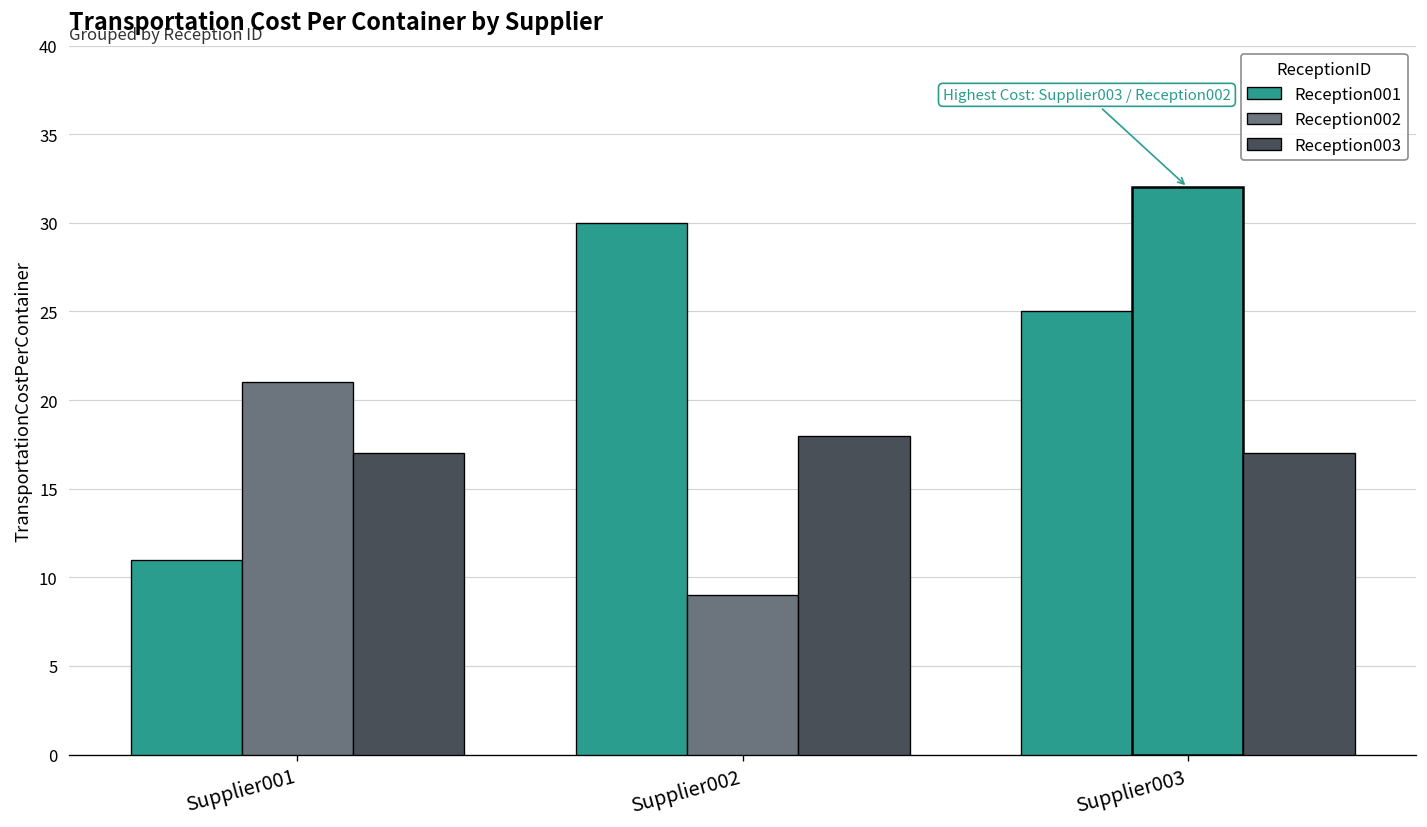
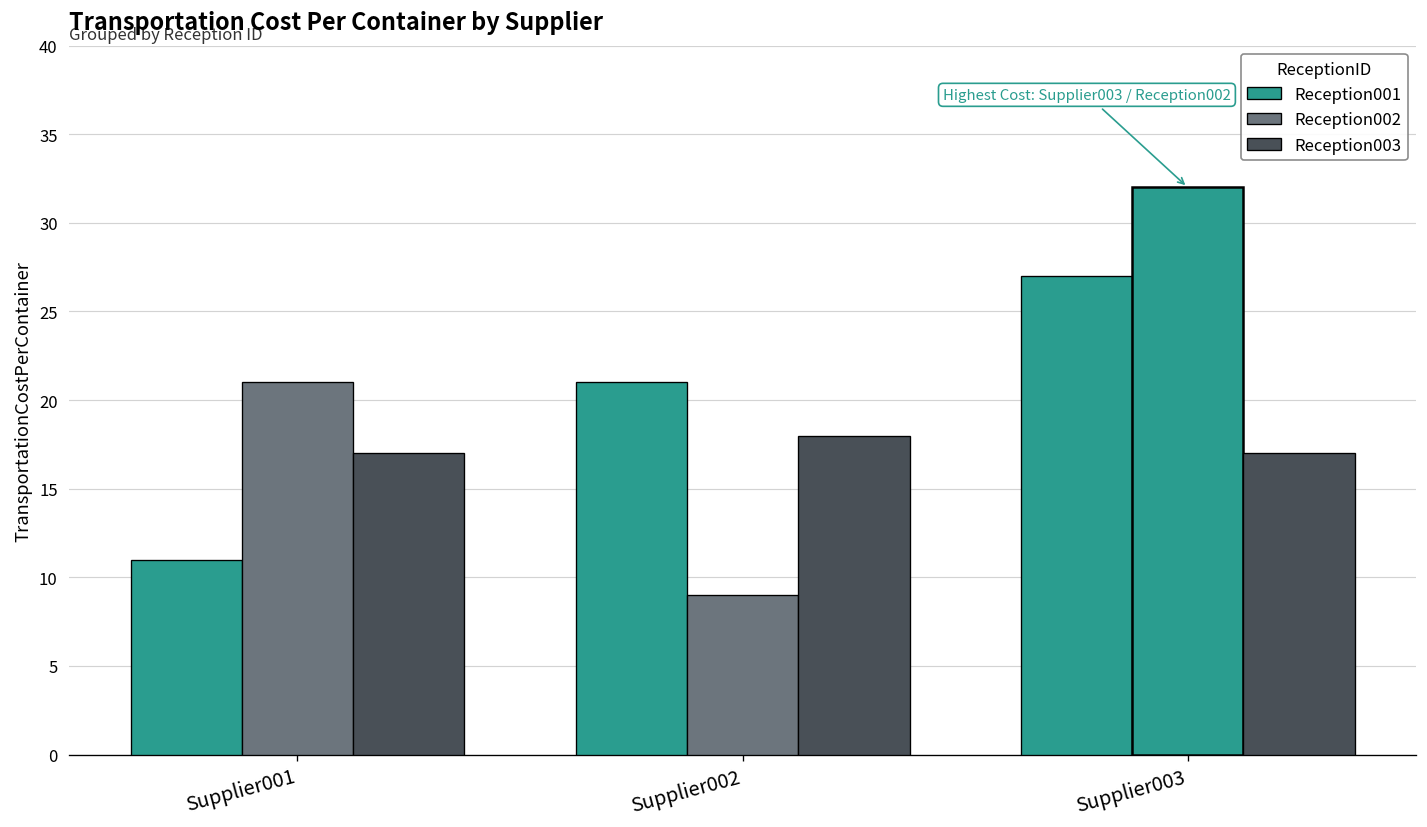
  {
    "Reception001": {
      "Supplier001": 11,
-     "Supplier002": 30,
-     "Supplier003": 25
+     "Supplier002": 21,
+     "Supplier003": 27
    },
    "Reception002": {
      "Supplier001": 21,
      "Supplier002": 9,
      "Supplier003": 32
    },
    "Reception003": {
      "Supplier001": 17,
      "Supplier002": 18,
      "Supplier003": 17
    }
  }
